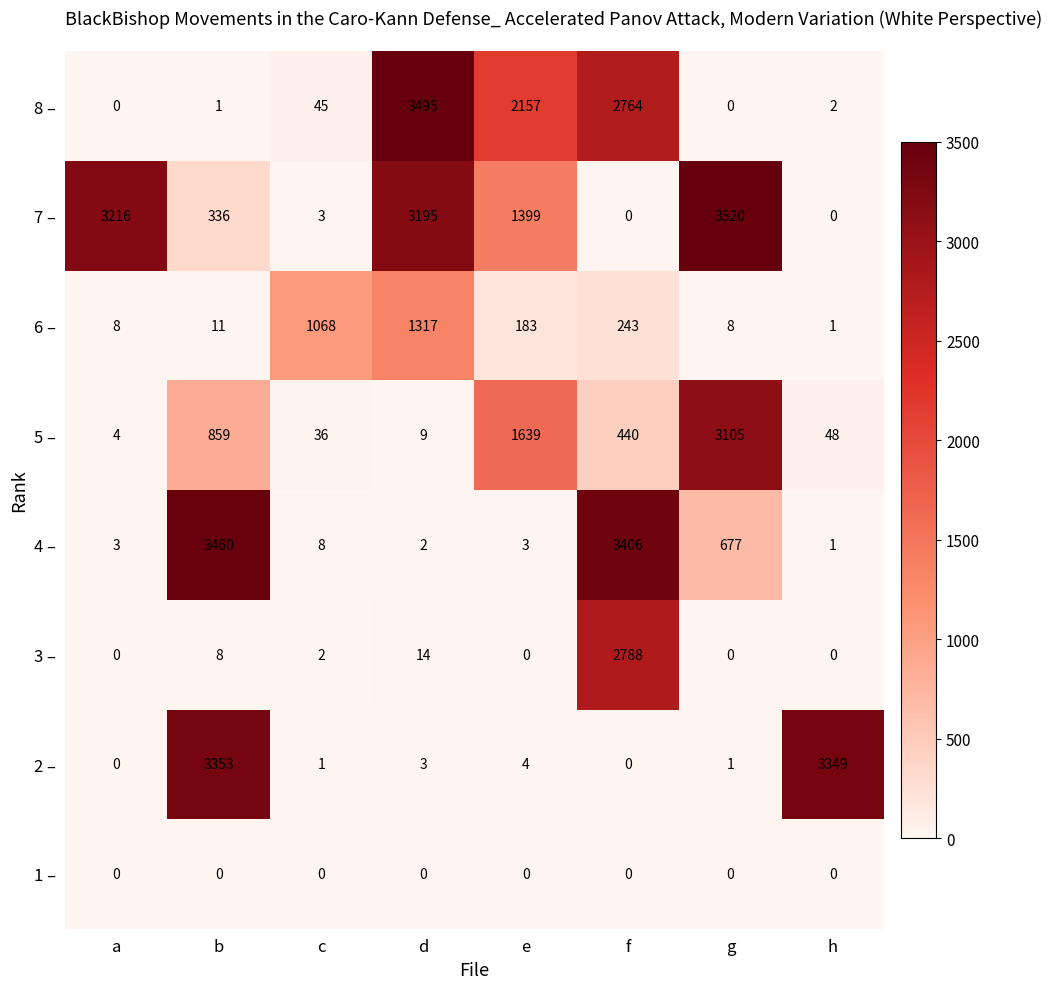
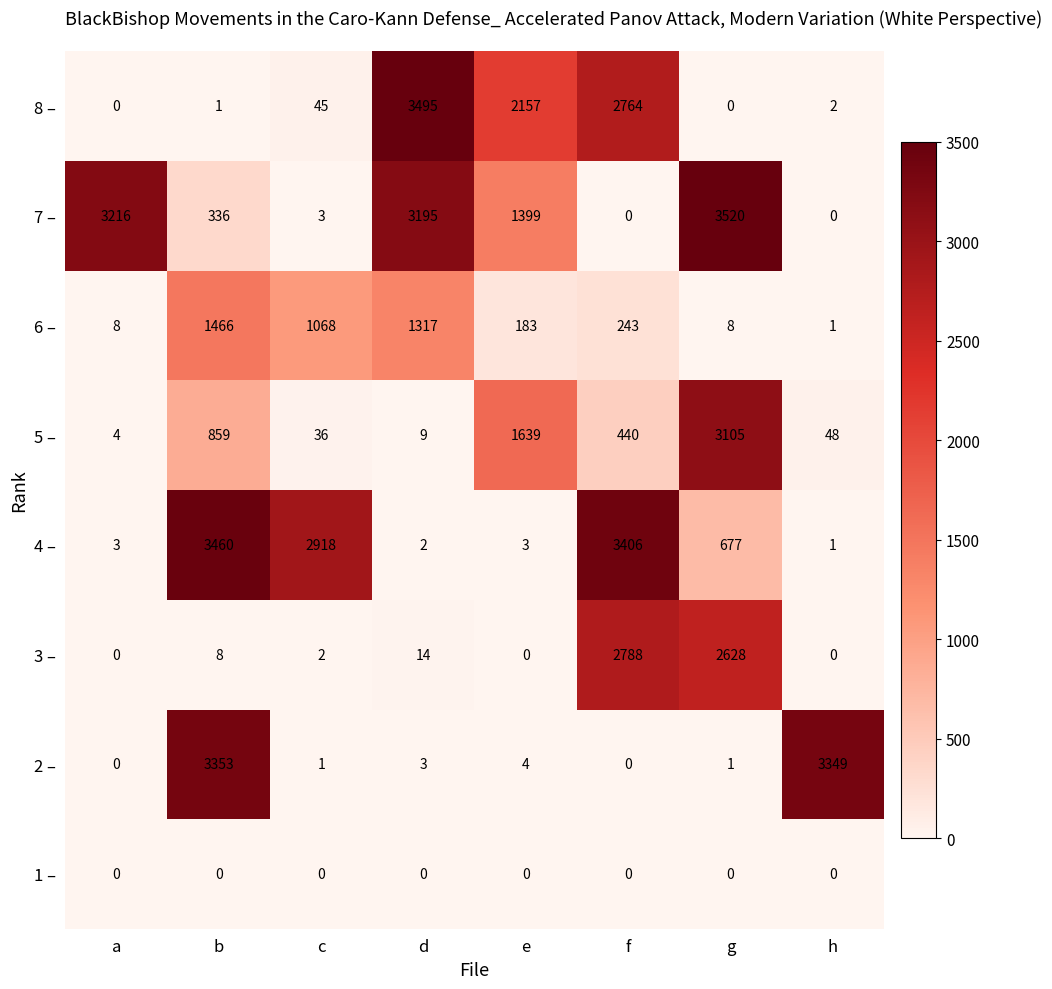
  {
    "8 –": {
      "a": 0,
      "b": 1,
      "c": 45,
      "d": 3495,
      "e": 2157,
      "f": 2764,
      "g": 0,
      "h": 2
    },
    "7 –": {
      "a": 3216,
      "b": 336,
      "c": 3,
      "d": 3195,
      "e": 1399,
      "f": 0,
      "g": 3520,
      "h": 0
    },
    "6 –": {
      "a": 8,
-     "b": 11,
+     "b": 1466,
      "c": 1068,
      "d": 1317,
      "e": 183,
      "f": 243,
      "g": 8,
      "h": 1
    },
    "5 –": {
      "a": 4,
      "b": 859,
      "c": 36,
      "d": 9,
      "e": 1639,
      "f": 440,
      "g": 3105,
      "h": 48
    },
    "4 –": {
      "a": 3,
      "b": 3460,
-     "c": 8,
+     "c": 2918,
      "d": 2,
      "e": 3,
      "f": 3406,
      "g": 677,
      "h": 1
    },
    "3 –": {
      "a": 0,
      "b": 8,
      "c": 2,
      "d": 14,
      "e": 0,
      "f": 2788,
-     "g": 0,
+     "g": 2628,
      "h": 0
    },
    "2 –": {
      "a": 0,
      "b": 3353,
      "c": 1,
      "d": 3,
      "e": 4,
      "f": 0,
      "g": 1,
      "h": 3349
    },
    "1 –": {
      "a": 0,
      "b": 0,
      "c": 0,
      "d": 0,
      "e": 0,
      "f": 0,
      "g": 0,
      "h": 0
    }
  }
